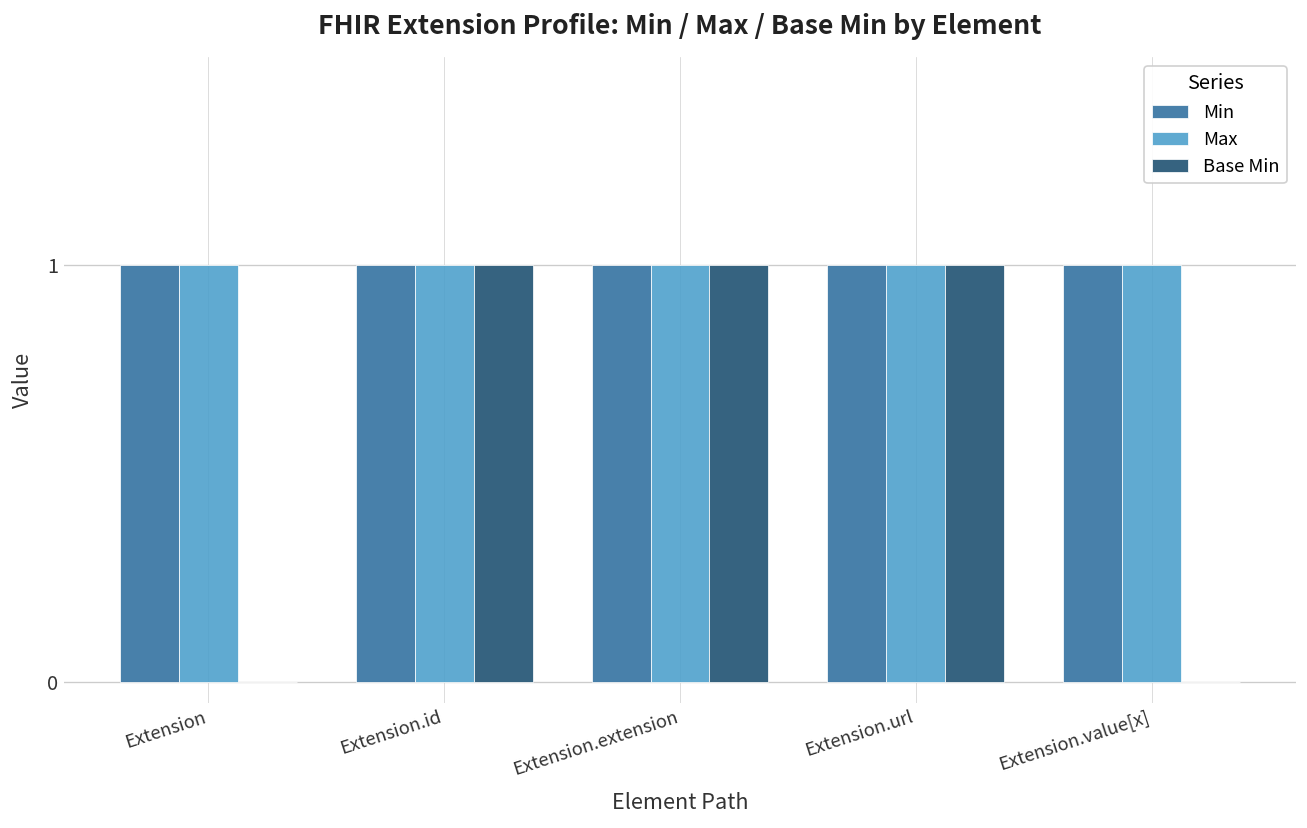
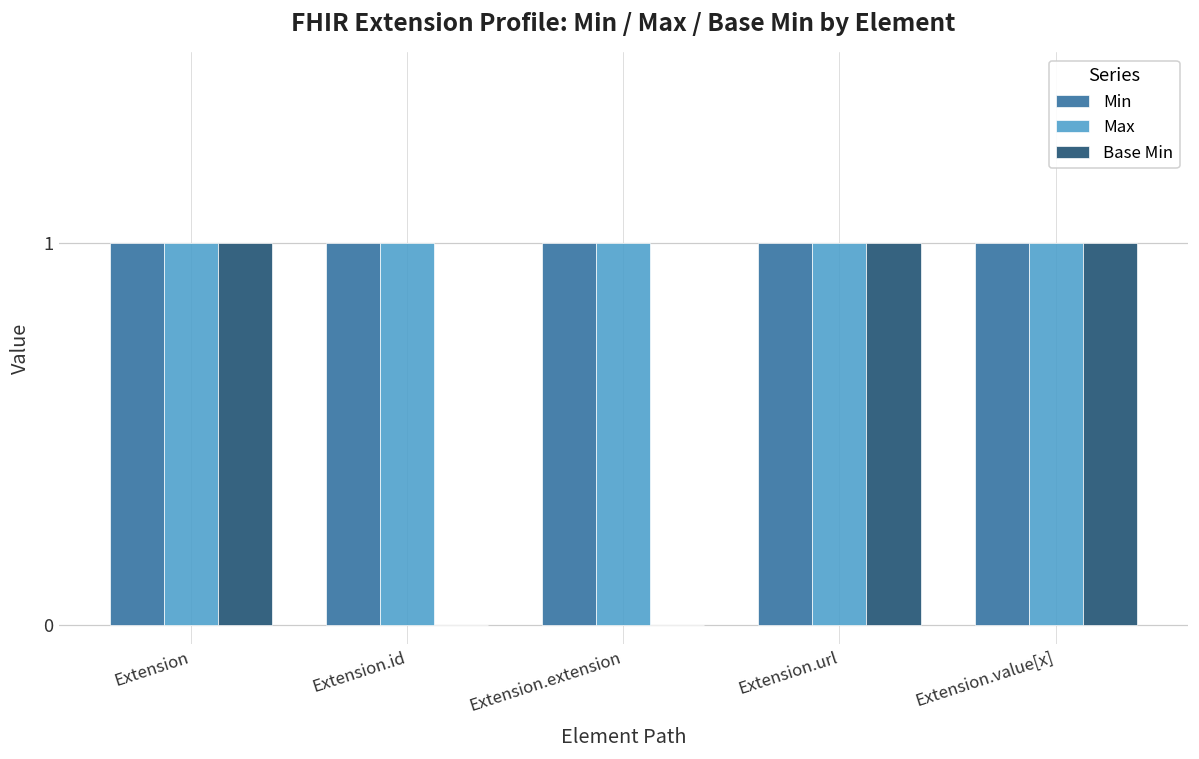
  {
    "Min": {
      "Extension": 1,
      "Extension.id": 1,
      "Extension.extension": 1,
      "Extension.url": 1,
      "Extension.value[x]": 1
    },
    "Max": {
      "Extension": 1,
      "Extension.id": 1,
      "Extension.extension": 1,
      "Extension.url": 1,
      "Extension.value[x]": 1
    },
    "Base Min": {
-     "Extension": 0,
-     "Extension.id": 1,
-     "Extension.extension": 1,
+     "Extension": 1,
+     "Extension.id": 0,
+     "Extension.extension": 0,
      "Extension.url": 1,
-     "Extension.value[x]": 0
+     "Extension.value[x]": 1
    }
  }
